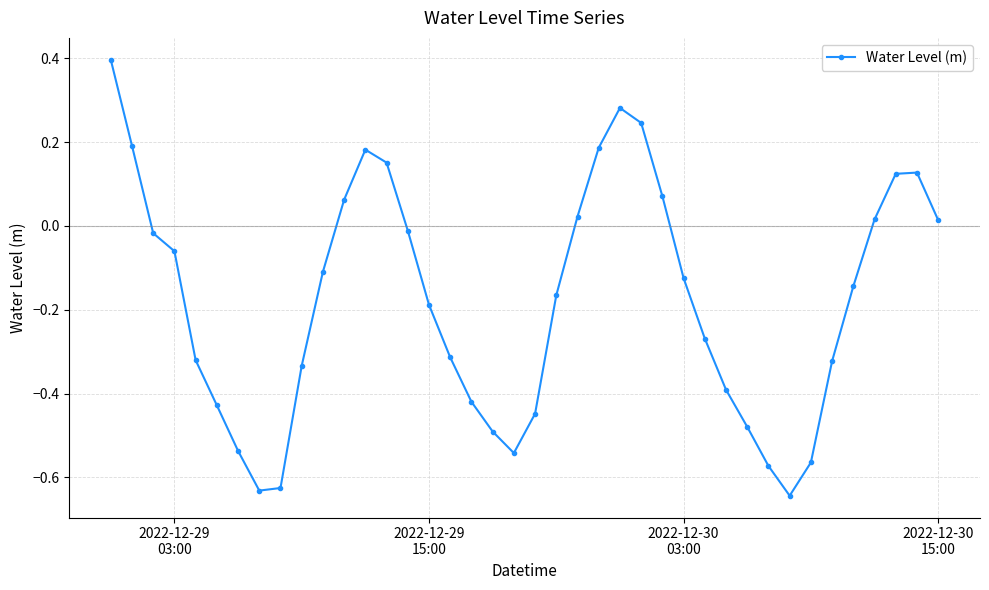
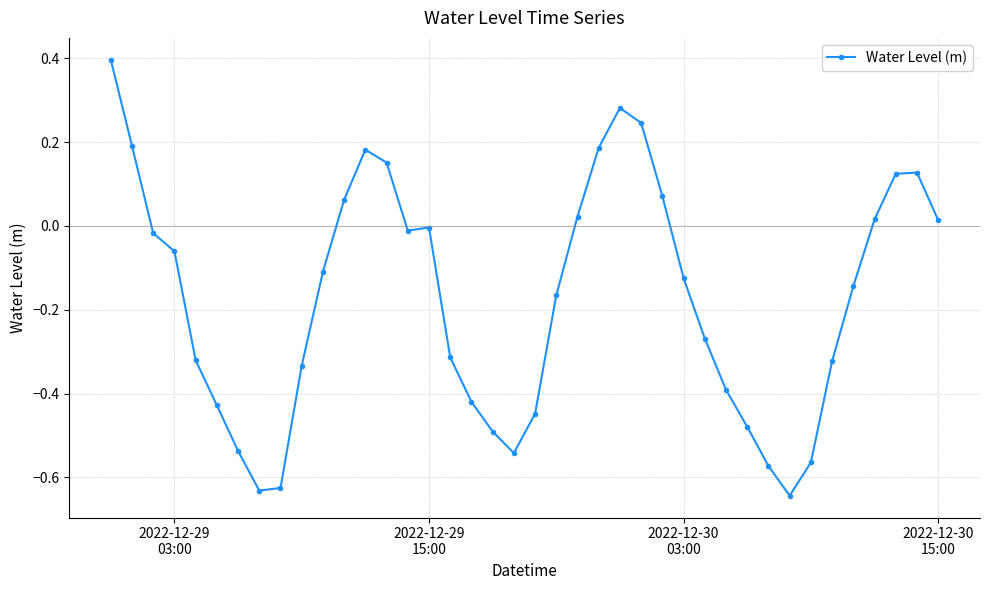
  {
    "2022-12-29 03:00": -0.06,
-   "2022-12-29 15:00": -0.19,
+   "2022-12-29 15:00": 0.00,
    "2022-12-30 03:00": -0.12,
    "2022-12-30 15:00": 0.01
  }
